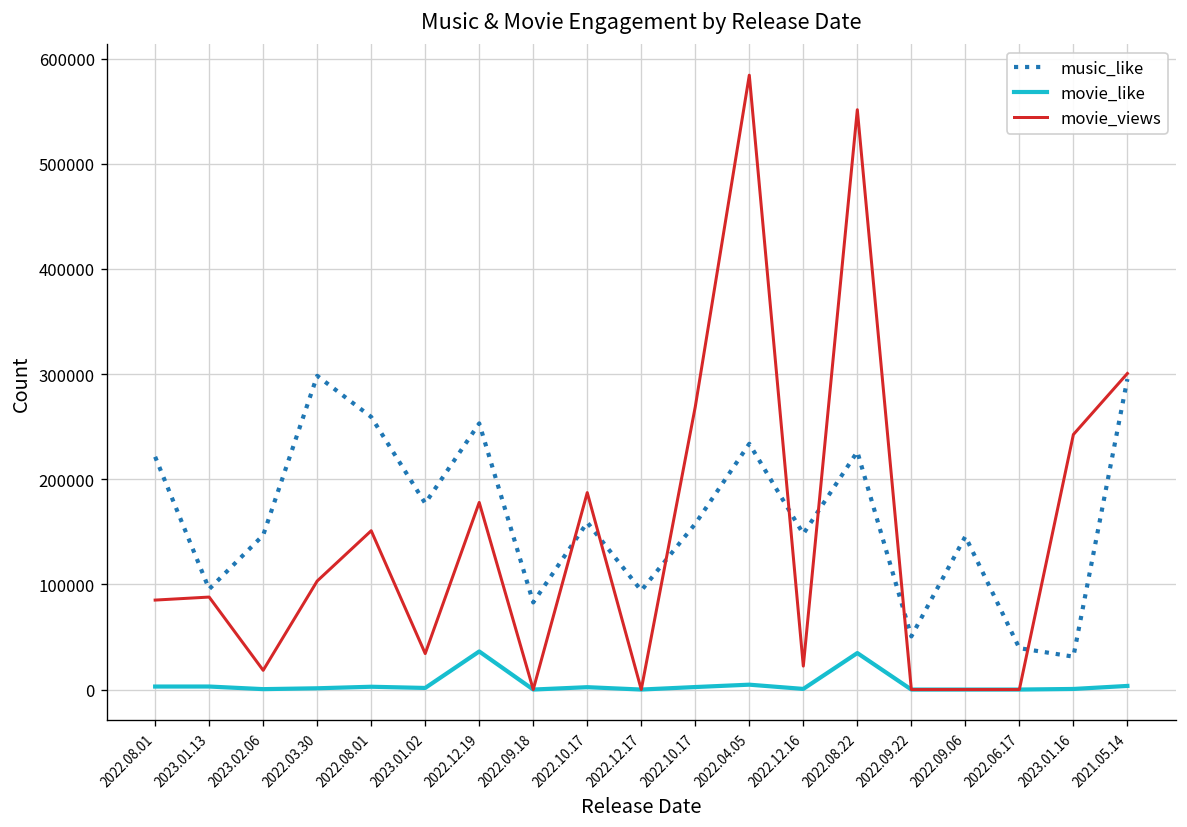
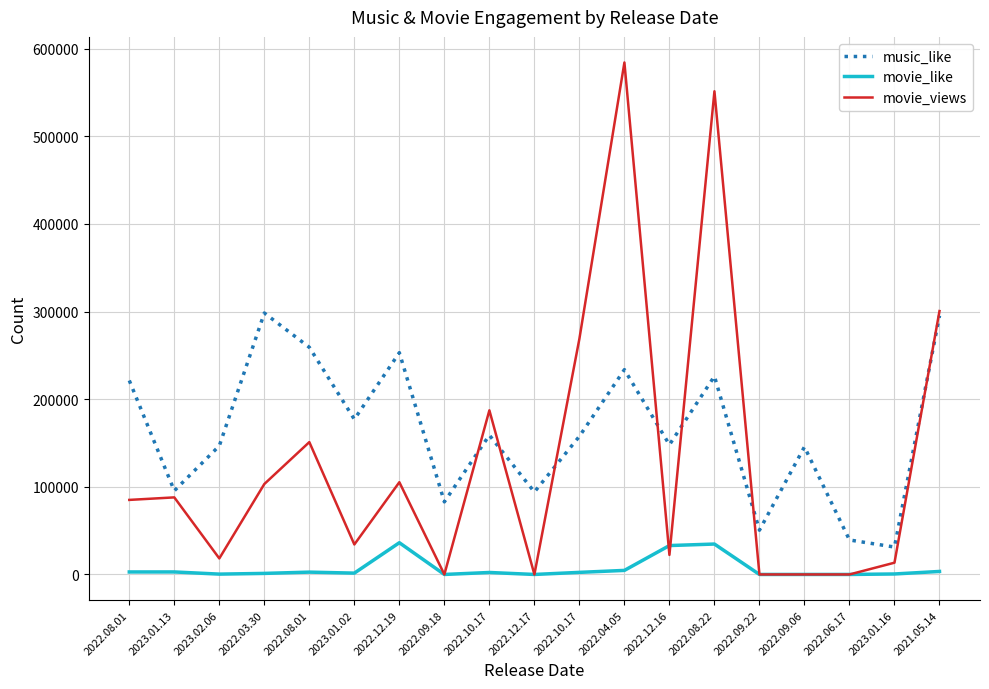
  {
    "music_like": {
      "2023.01.13": 100000,
      "2023.02.06": 150000,
      "2022.03.30": 300000,
      "2023.01.02": 180000,
      "2022.12.19": 250000,
      "2022.09.18": 80000,
      "2022.12.17": 90000,
      "2022.04.05": 230000,
      "2022.12.16": 150000,
      "2022.08.22": 230000,
      "2022.09.22": 50000,
      "2022.09.06": 150000,
      "2022.06.17": 40000,
      "2023.01.16": 30000,
      "2021.05.14": 300000
    },
    "movie_like": {
      "2023.01.13": 0,
      "2023.02.06": 0,
      "2022.03.30": 0,
      "2023.01.02": 0,
      "2022.12.19": 40000,
      "2022.04.05": 0,
-     "2022.12.16": 0,
+     "2022.12.16": 30000,
      "2022.08.22": 30000,
      "2023.01.16": 0,
      "2021.05.14": 0
    },
    "movie_views": {
      "2023.01.13": 90000,
      "2023.02.06": 20000,
      "2022.03.30": 100000,
      "2023.01.02": 30000,
-     "2022.12.19": 180000,
+     "2022.12.19": 110000,
      "2022.04.05": 580000,
      "2022.12.16": 20000,
      "2022.08.22": 550000,
-     "2023.01.16": 240000,
+     "2023.01.16": 10000,
      "2021.05.14": 300000
    }
  }
